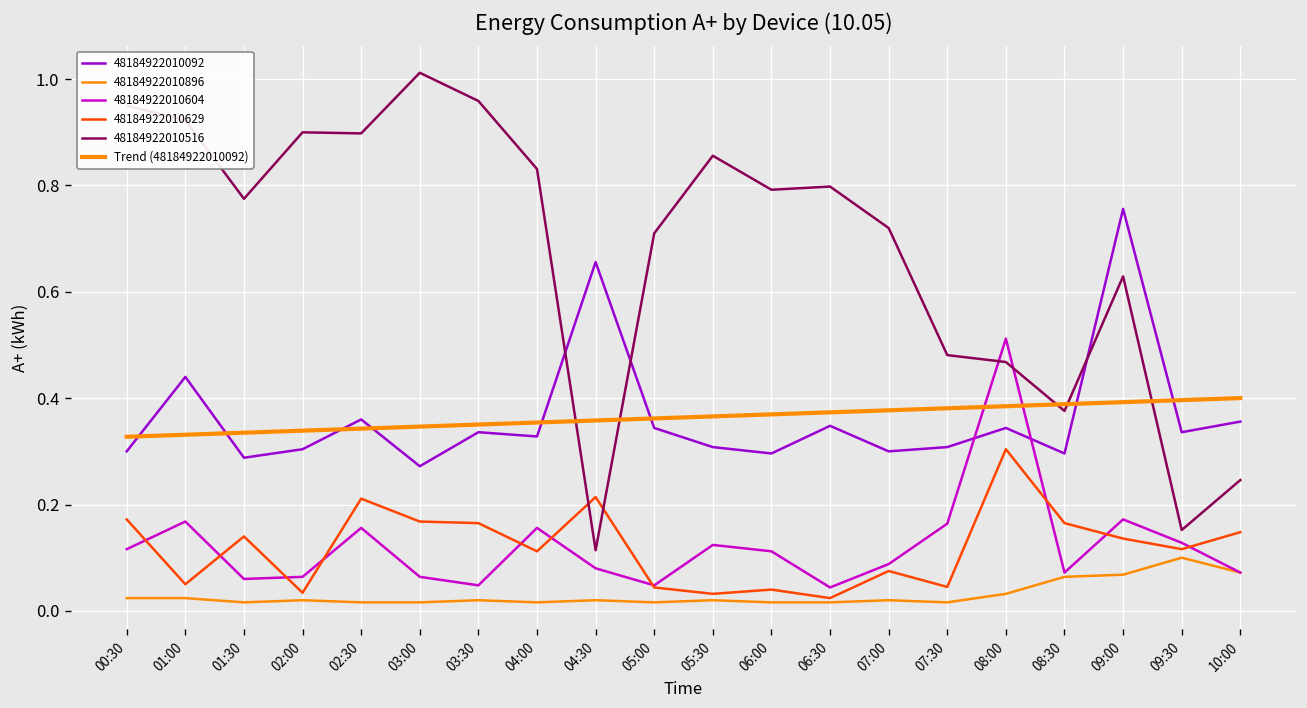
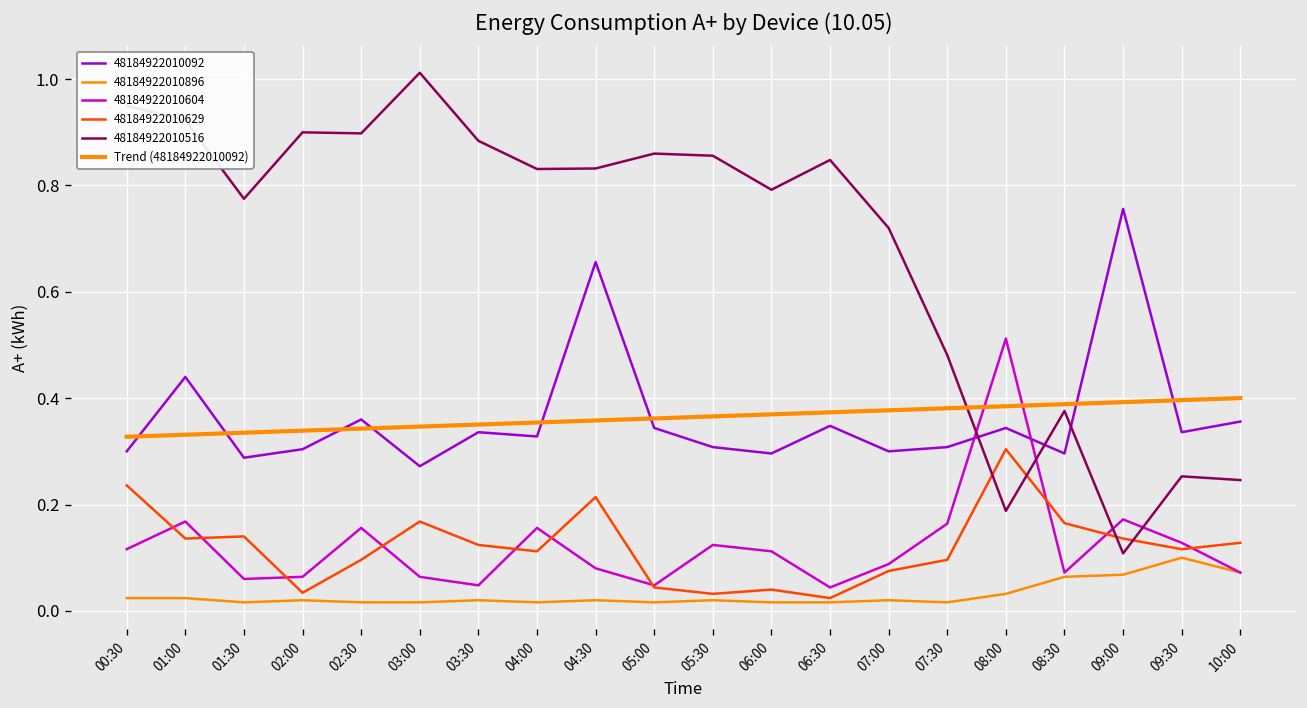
  {
    "48184922010629": {
-     "00:30": 0.17,
-     "01:00": 0.05,
+     "00:30": 0.24,
+     "01:00": 0.14,
      "01:30": 0.14,
      "02:00": 0.03,
-     "02:30": 0.21,
+     "02:30": 0.10,
      "03:00": 0.17,
-     "03:30": 0.17,
+     "03:30": 0.12,
      "04:00": 0.11,
      "04:30": 0.21,
      "05:30": 0.03,
      "06:00": 0.04,
      "06:30": 0.02,
      "07:00": 0.08,
-     "07:30": 0.05,
+     "07:30": 0.10,
      "08:00": 0.30,
      "08:30": 0.17,
      "09:00": 0.14,
      "09:30": 0.12,
-     "10:00": 0.15
+     "10:00": 0.13
    },
    "48184922010516": {
      "01:30": 0.78,
      "02:00": 0.90,
      "02:30": 0.90,
      "03:00": 1.01,
-     "03:30": 0.96,
+     "03:30": 0.88,
      "04:00": 0.83,
-     "04:30": 0.11,
-     "05:00": 0.71,
+     "04:30": 0.83,
+     "05:00": 0.86,
      "05:30": 0.86,
      "06:00": 0.79,
-     "06:30": 0.80,
+     "06:30": 0.85,
      "07:00": 0.72,
      "07:30": 0.48,
-     "08:00": 0.47,
+     "08:00": 0.19,
      "08:30": 0.38,
-     "09:00": 0.63,
-     "09:30": 0.15,
+     "09:00": 0.11,
+     "09:30": 0.25,
      "10:00": 0.25
    }
  }
